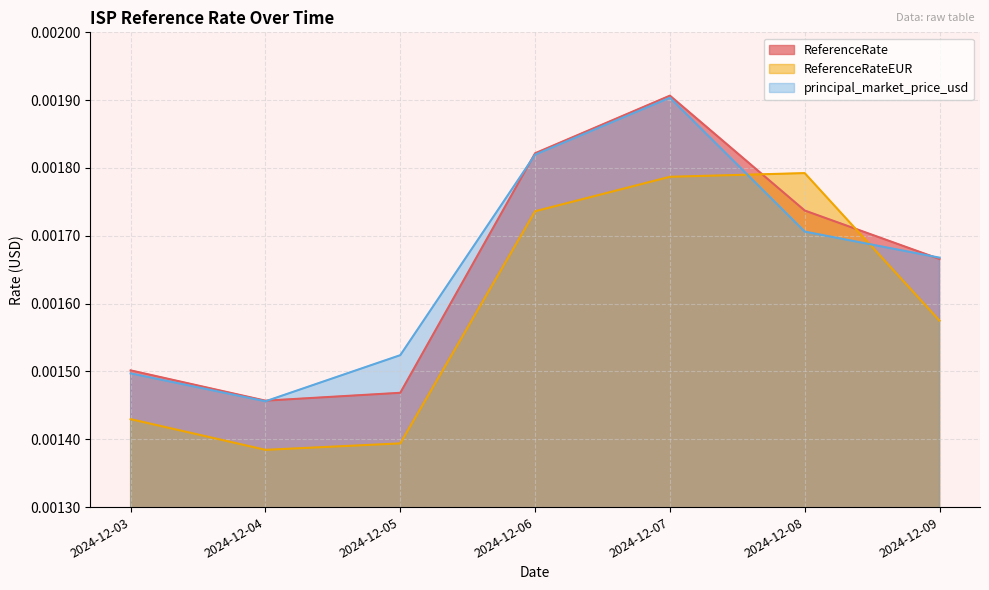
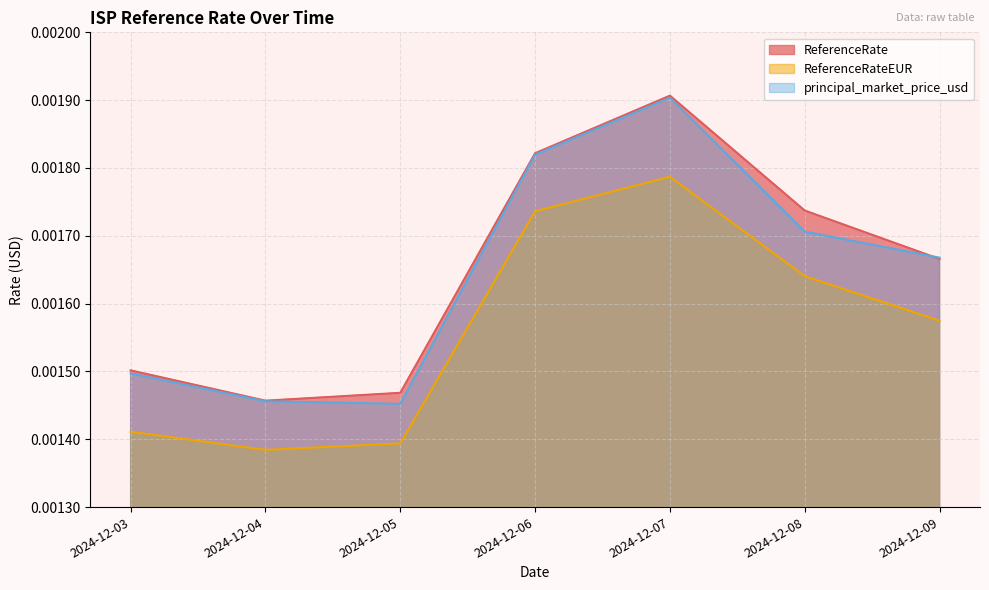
  {
    "ReferenceRate": {
      "2024-12-03": 0.00150,
      "2024-12-05": 0.00147,
      "2024-12-08": 0.00174
    },
    "ReferenceRateEUR": {
-     "2024-12-03": 0.00143,
+     "2024-12-03": 0.00141,
      "2024-12-04": 0.00138,
      "2024-12-05": 0.00139,
      "2024-12-06": 0.00174,
      "2024-12-07": 0.00179,
-     "2024-12-08": 0.00179,
+     "2024-12-08": 0.00164,
      "2024-12-09": 0.00157
    },
    "principal_market_price_usd": {
      "2024-12-03": 0.00150,
-     "2024-12-05": 0.00152,
+     "2024-12-05": 0.00145,
      "2024-12-08": 0.00171
    }
  }
